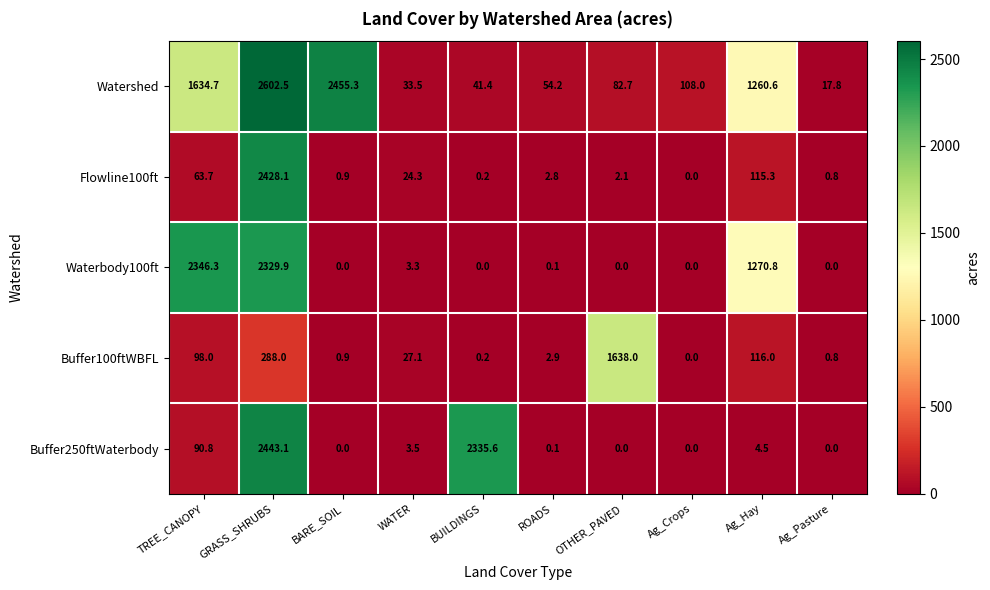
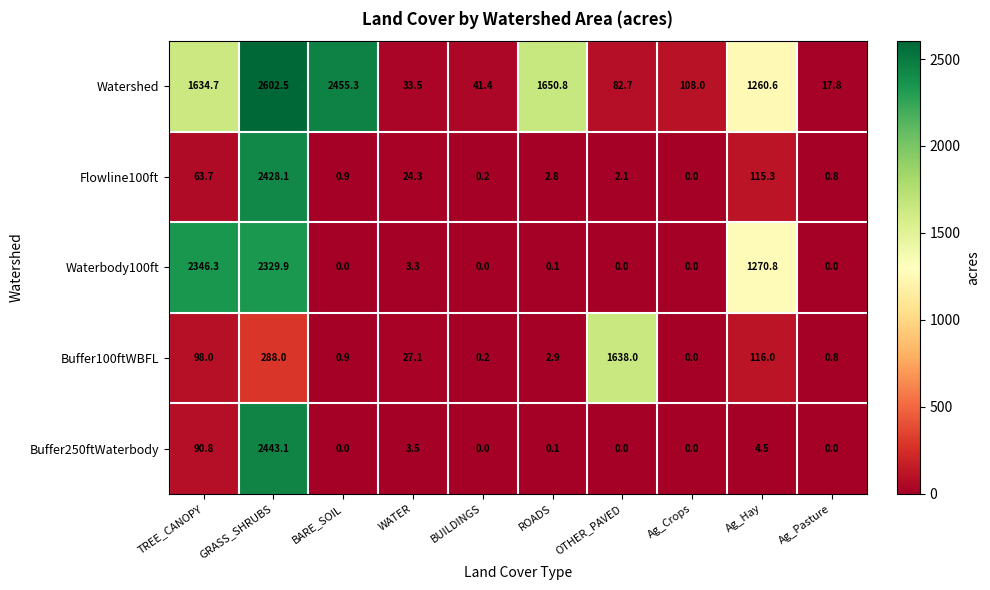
  {
    "Watershed": {
      "TREE_CANOPY": 1634.7,
      "GRASS_SHRUBS": 2602.5,
      "BARE_SOIL": 2455.3,
      "WATER": 33.5,
      "BUILDINGS": 41.4,
-     "ROADS": 54.2,
+     "ROADS": 1650.8,
      "OTHER_PAVED": 82.7,
      "Ag_Crops": 108.0,
      "Ag_Hay": 1260.6,
      "Ag_Pasture": 17.8
    },
    "Flowline100ft": {
      "TREE_CANOPY": 63.7,
      "GRASS_SHRUBS": 2428.1,
      "BARE_SOIL": 0.9,
      "WATER": 24.3,
      "BUILDINGS": 0.2,
      "ROADS": 2.8,
      "OTHER_PAVED": 2.1,
      "Ag_Crops": 0.0,
      "Ag_Hay": 115.3,
      "Ag_Pasture": 0.8
    },
    "Waterbody100ft": {
      "TREE_CANOPY": 2346.3,
      "GRASS_SHRUBS": 2329.9,
      "BARE_SOIL": 0.0,
      "WATER": 3.3,
      "BUILDINGS": 0.0,
      "ROADS": 0.1,
      "OTHER_PAVED": 0.0,
      "Ag_Crops": 0.0,
      "Ag_Hay": 1270.8,
      "Ag_Pasture": 0.0
    },
    "Buffer100ftWBFL": {
      "TREE_CANOPY": 98.0,
      "GRASS_SHRUBS": 288.0,
      "BARE_SOIL": 0.9,
      "WATER": 27.1,
      "BUILDINGS": 0.2,
      "ROADS": 2.9,
      "OTHER_PAVED": 1638.0,
      "Ag_Crops": 0.0,
      "Ag_Hay": 116.0,
      "Ag_Pasture": 0.8
    },
    "Buffer250ftWaterbody": {
      "TREE_CANOPY": 90.8,
      "GRASS_SHRUBS": 2443.1,
      "BARE_SOIL": 0.0,
      "WATER": 3.5,
-     "BUILDINGS": 2335.6,
+     "BUILDINGS": 0.0,
      "ROADS": 0.1,
      "OTHER_PAVED": 0.0,
      "Ag_Crops": 0.0,
      "Ag_Hay": 4.5,
      "Ag_Pasture": 0.0
    }
  }
